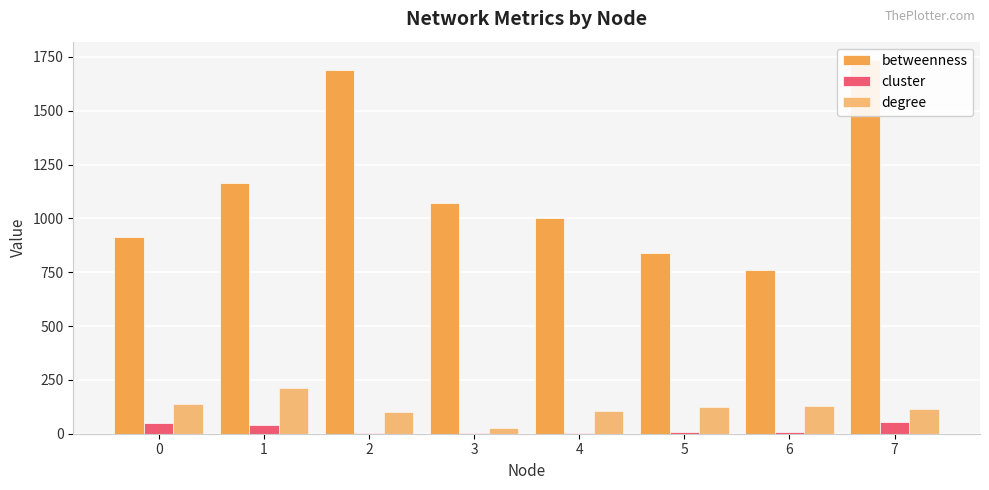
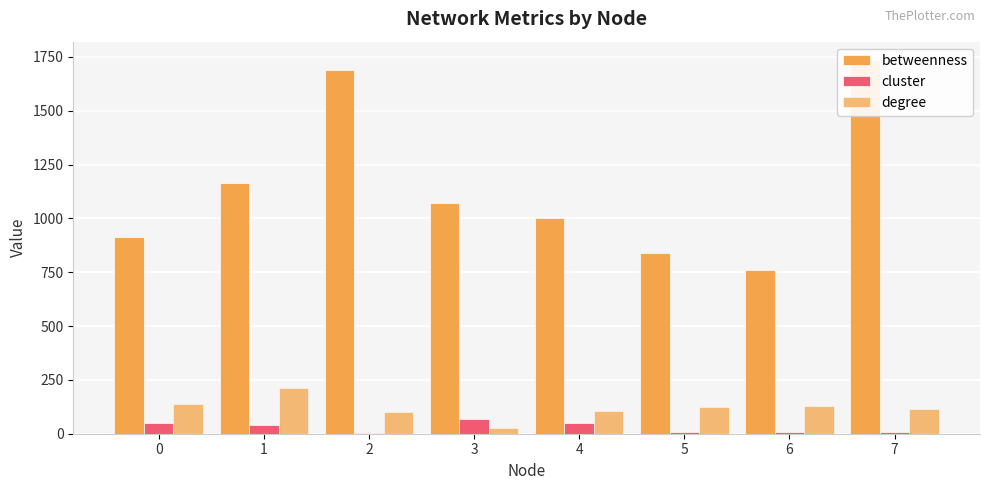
  {
    "cluster": {
      "0": 50,
      "1": 40,
-     "3": 0,
-     "4": 10,
-     "7": 50
+     "3": 70,
+     "4": 50,
+     "7": 10
    }
  }
